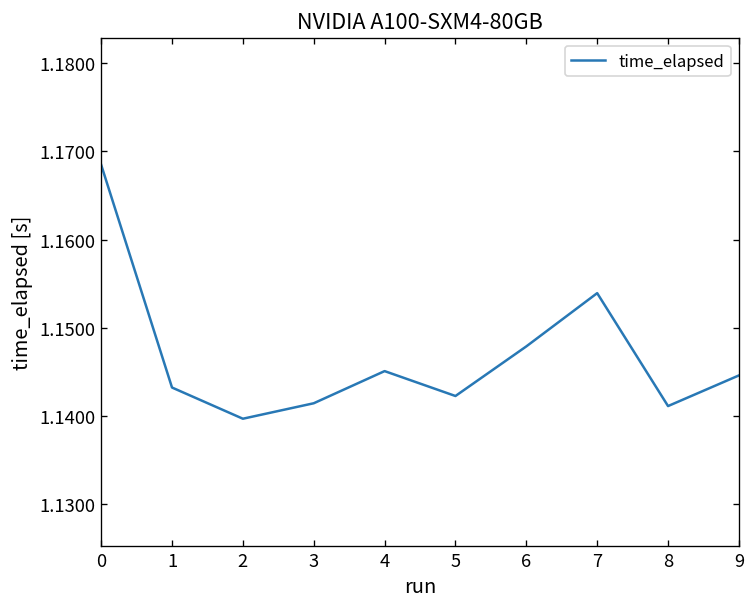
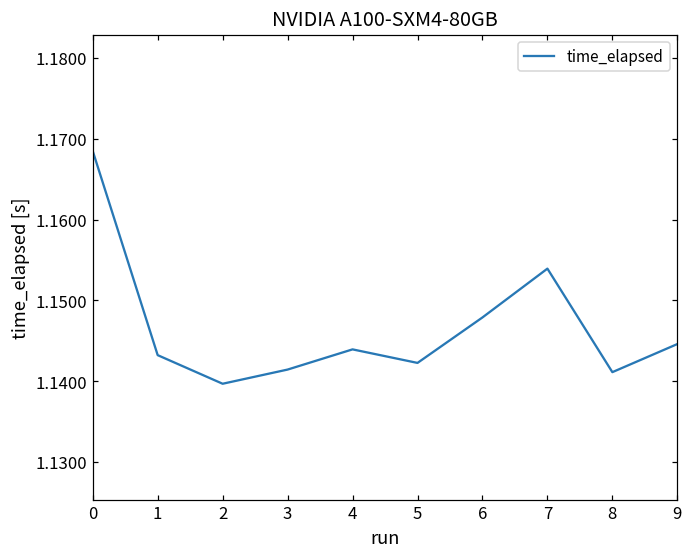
  {
    "0": 1.168,
    "1": 1.143,
    "2": 1.140,
    "3": 1.141,
-   "4": 1.145,
+   "4": 1.144,
    "5": 1.142,
    "6": 1.148,
    "7": 1.154,
    "8": 1.141,
    "9": 1.145
  }
